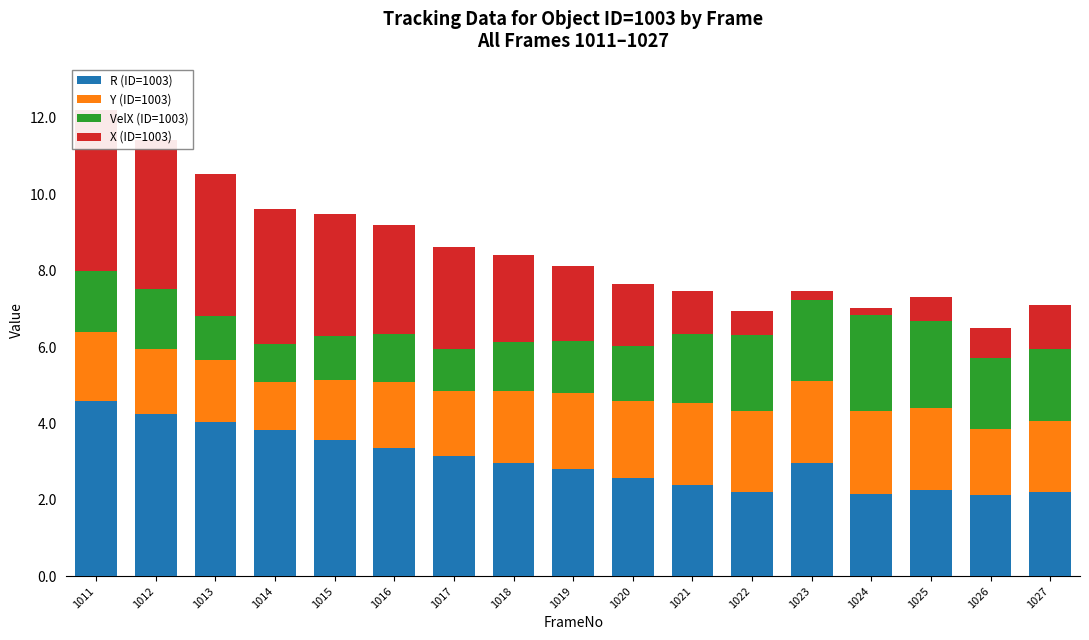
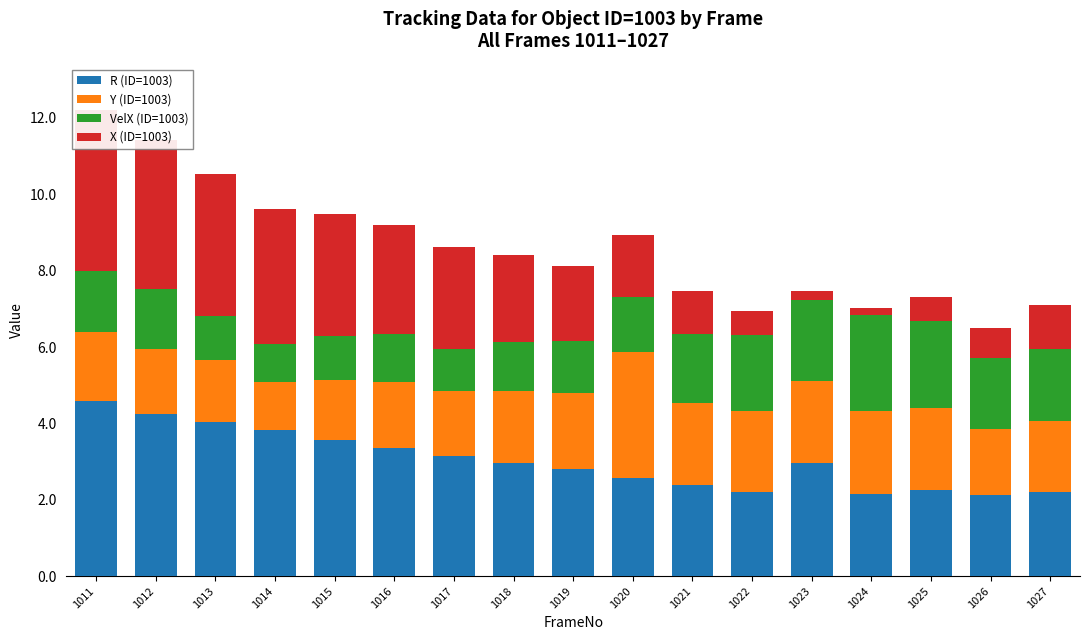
  {
    "R (ID=1003)": {
      "1011": 4.6,
      "1012": 4.3,
      "1013": 4.0,
      "1014": 3.8,
      "1015": 3.6,
      "1016": 3.3,
      "1017": 3.2,
      "1018": 3.0,
      "1019": 2.8,
      "1020": 2.6,
      "1021": 2.4,
      "1022": 2.2,
      "1023": 3.0,
      "1024": 2.2,
      "1025": 2.2,
      "1026": 2.1,
      "1027": 2.2
    },
    "Y (ID=1003)": {
      "1011": 1.8,
      "1012": 1.7,
      "1013": 1.6,
      "1014": 1.3,
      "1015": 1.6,
      "1016": 1.7,
      "1017": 1.7,
      "1018": 1.9,
      "1019": 2.0,
-     "1020": 2.0,
+     "1020": 3.3,
      "1021": 2.1,
      "1022": 2.1,
      "1023": 2.1,
      "1024": 2.2,
      "1025": 2.2,
      "1026": 1.7,
      "1027": 1.9
    },
    "VelX (ID=1003)": {
      "1011": 1.6,
      "1012": 1.6,
      "1013": 1.2,
      "1014": 1.0,
      "1015": 1.2,
      "1016": 1.3,
      "1017": 1.1,
      "1018": 1.3,
      "1019": 1.3,
      "1020": 1.4,
      "1021": 1.8,
      "1022": 2.0,
      "1023": 2.1,
      "1024": 2.5,
      "1025": 2.3,
      "1026": 1.9,
      "1027": 1.9
    },
    "X (ID=1003)": {
      "1013": 3.7,
      "1014": 3.5,
      "1015": 3.2,
      "1016": 2.9,
      "1017": 2.7,
      "1018": 2.3,
      "1019": 2.0,
      "1020": 1.6,
      "1021": 1.1,
      "1022": 0.6,
      "1023": 0.2,
      "1024": 0.2,
      "1025": 0.6,
      "1026": 0.8,
      "1027": 1.1
    }
  }
